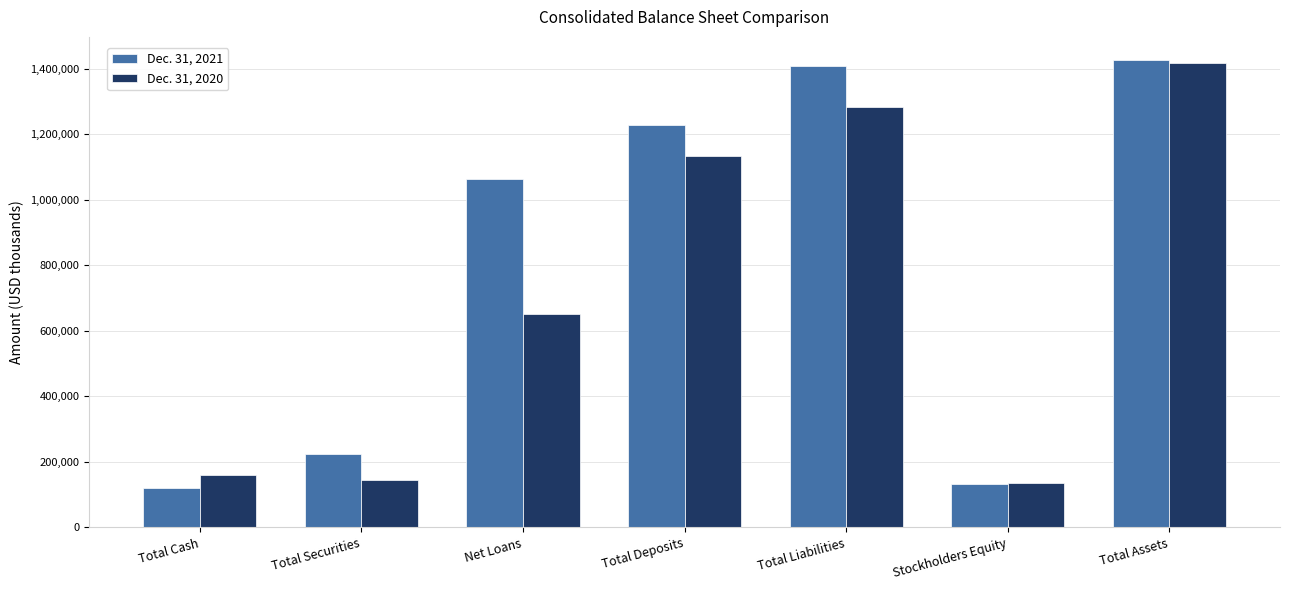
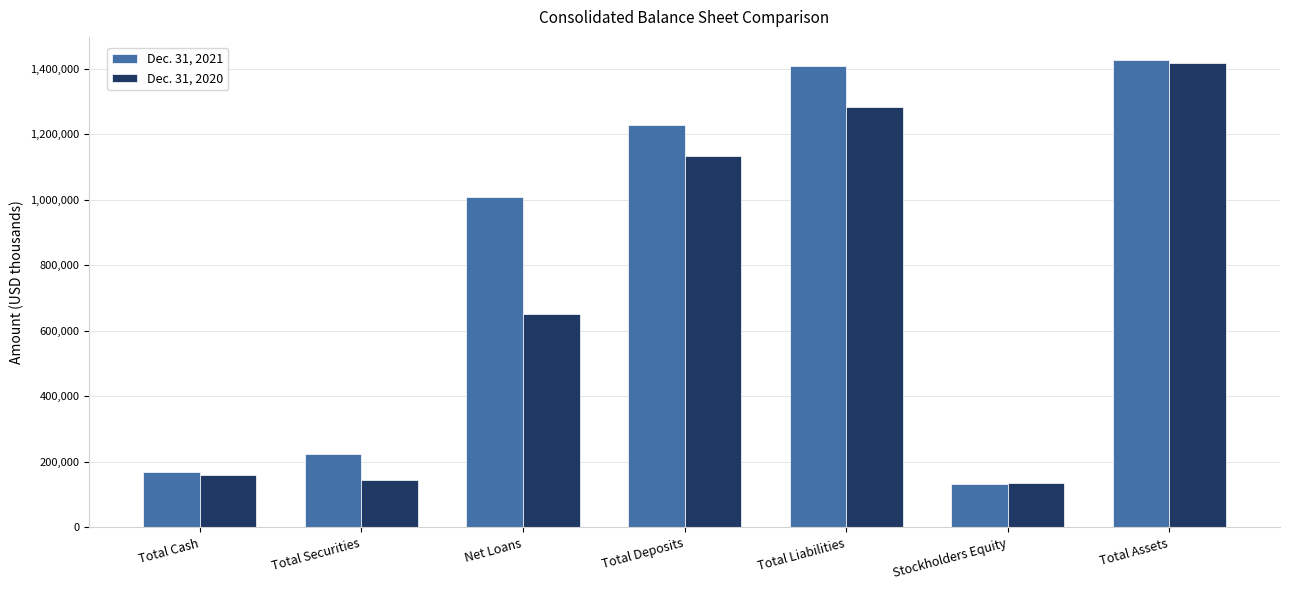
  {
    "Dec. 31, 2021": {
-     "Total Cash": "120,000",
+     "Total Cash": "170,000",
      "Total Securities": "220,000",
-     "Net Loans": "1,060,000",
+     "Net Loans": "1,010,000",
      "Total Deposits": "1,230,000",
      "Total Liabilities": "1,410,000",
      "Stockholders Equity": "130,000",
      "Total Assets": "1,430,000"
    },
    "Dec. 31, 2020": {
      "Total Cash": "160,000",
      "Total Securities": "150,000",
      "Net Loans": "650,000",
      "Total Deposits": "1,130,000",
      "Total Liabilities": "1,280,000",
      "Stockholders Equity": "130,000",
      "Total Assets": "1,420,000"
    }
  }
